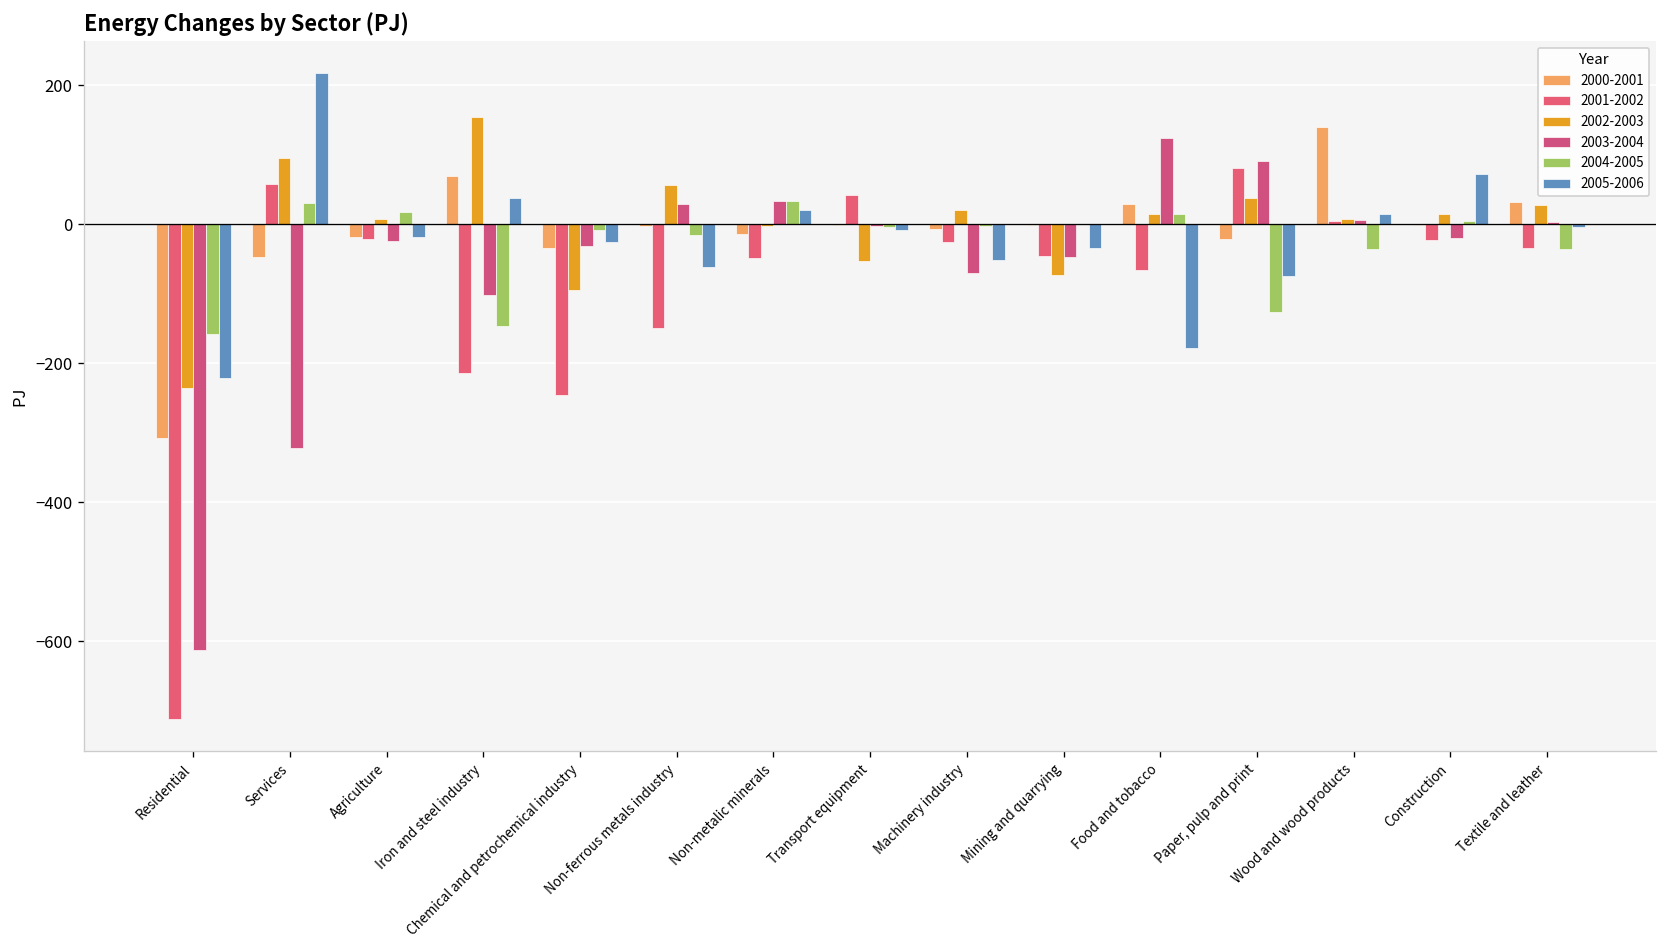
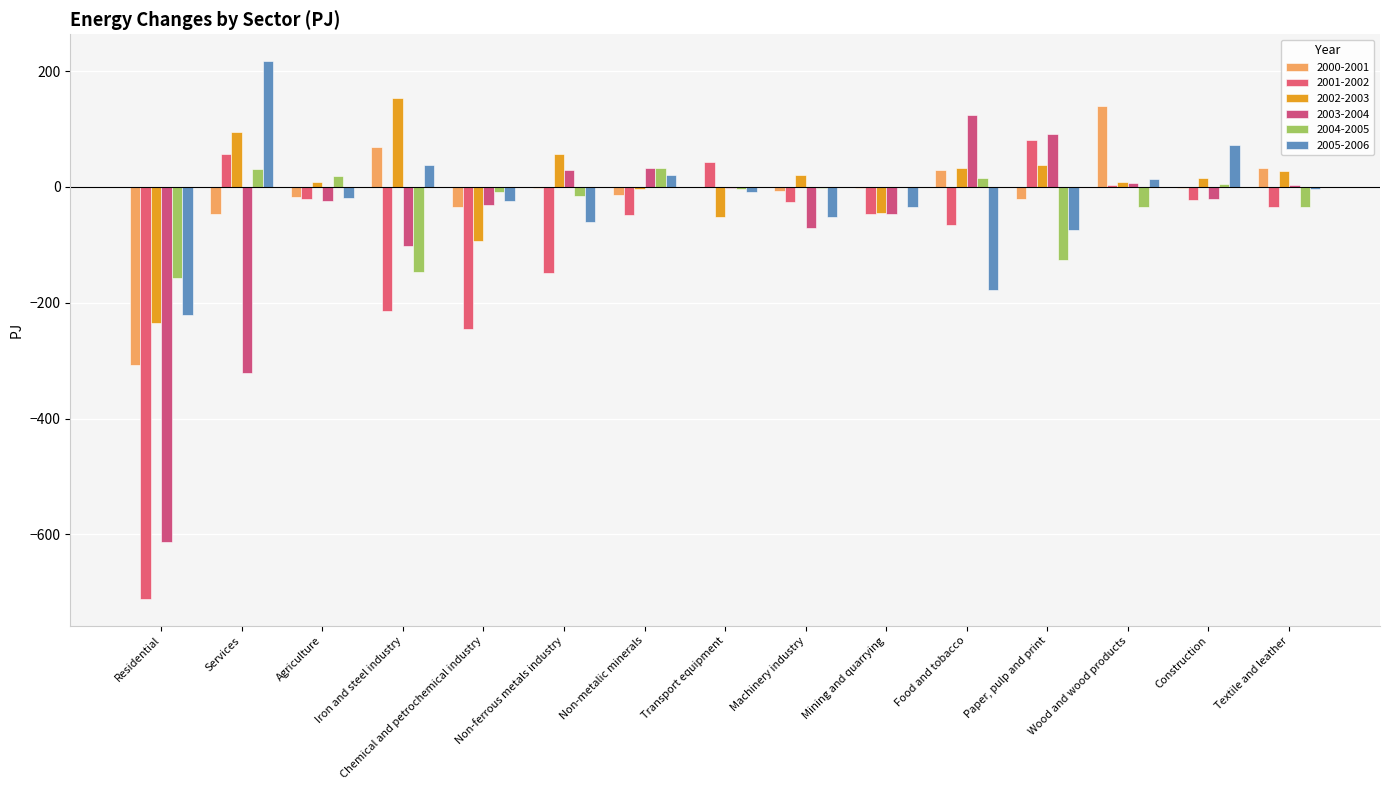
  {
    "2000-2001": {
      "Residential": -310,
      "Services": -50,
      "Agriculture": -20,
      "Iron and steel industry": 70,
      "Chemical and petrochemical industry": -30,
      "Non-metalic minerals": -10,
      "Machinery industry": -10,
      "Food and tobacco": 30,
      "Paper, pulp and print": -20,
      "Wood and wood products": 140,
      "Textile and leather": 30
    },
    "2002-2003": {
      "Residential": -240,
      "Services": 90,
      "Agriculture": 10,
      "Iron and steel industry": 150,
      "Chemical and petrochemical industry": -90,
      "Non-ferrous metals industry": 60,
      "Transport equipment": -50,
      "Machinery industry": 20,
-     "Mining and quarrying": -70,
-     "Food and tobacco": 20,
+     "Mining and quarrying": -40,
+     "Food and tobacco": 30,
      "Paper, pulp and print": 40,
      "Wood and wood products": 10,
      "Construction": 20,
      "Textile and leather": 30
    },
    "2004-2005": {
      "Residential": -160,
      "Services": 30,
      "Agriculture": 20,
      "Iron and steel industry": -150,
      "Chemical and petrochemical industry": -10,
      "Non-ferrous metals industry": -20,
      "Non-metalic minerals": 30,
      "Food and tobacco": 10,
      "Paper, pulp and print": -130,
      "Wood and wood products": -40,
      "Construction": 0,
      "Textile and leather": -40
    },
    "2005-2006": {
      "Residential": -220,
      "Services": 220,
      "Agriculture": -20,
      "Iron and steel industry": 40,
      "Chemical and petrochemical industry": -30,
      "Non-ferrous metals industry": -60,
      "Non-metalic minerals": 20,
      "Transport equipment": -10,
      "Machinery industry": -50,
      "Mining and quarrying": -30,
      "Food and tobacco": -180,
      "Paper, pulp and print": -70,
      "Wood and wood products": 10,
      "Construction": 70
    }
  }
